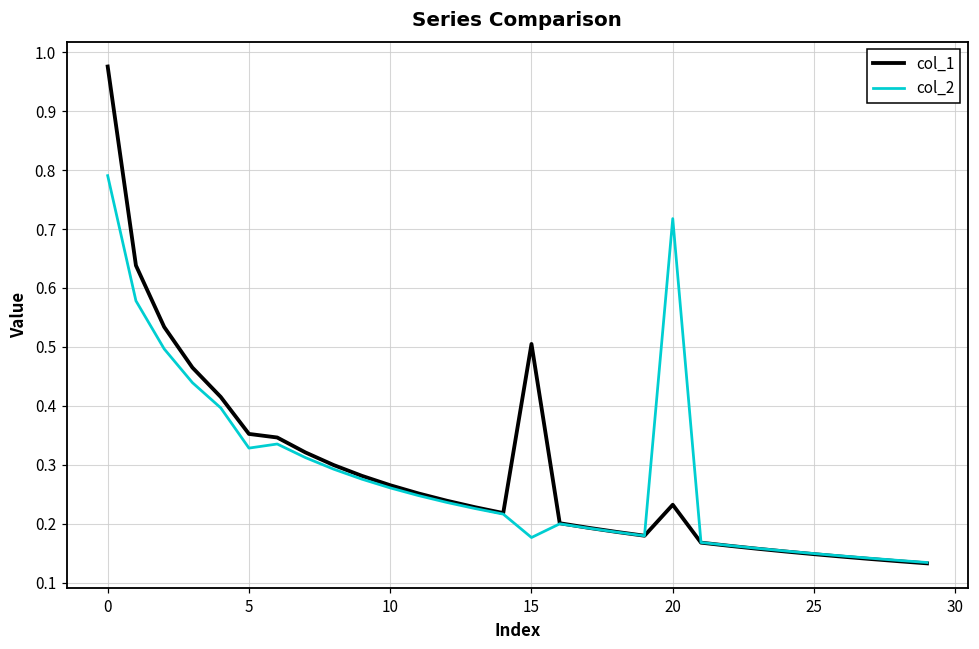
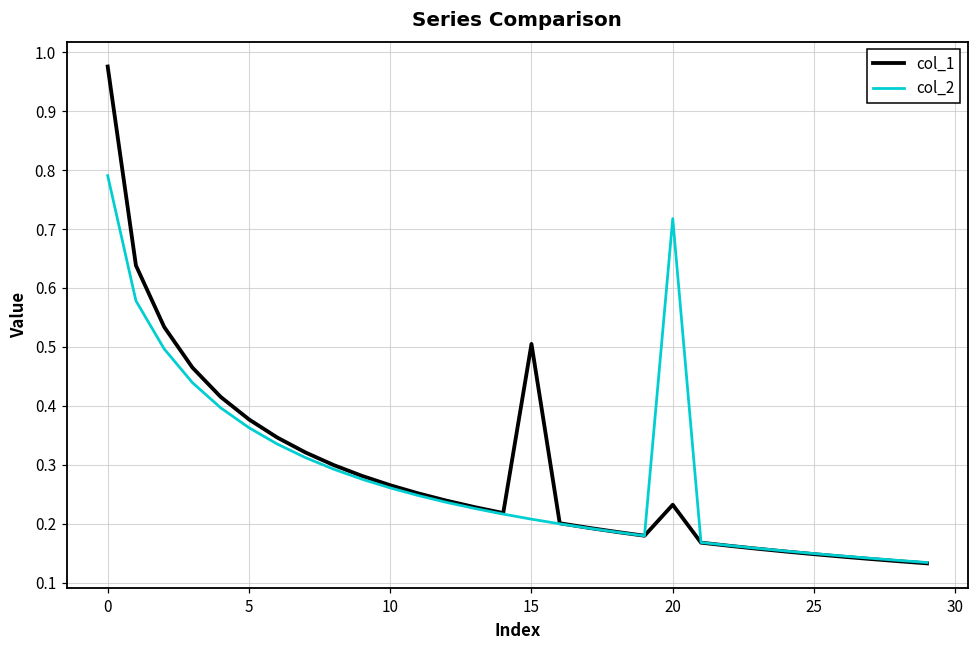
  {
    "col_1": {
      "0": 0.98,
-     "5": 0.35,
+     "5": 0.38,
      "15": 0.50,
      "20": 0.23
    },
    "col_2": {
      "0": 0.79,
-     "5": 0.33,
-     "15": 0.18,
+     "5": 0.36,
+     "15": 0.21,
      "20": 0.72
    }
  }
